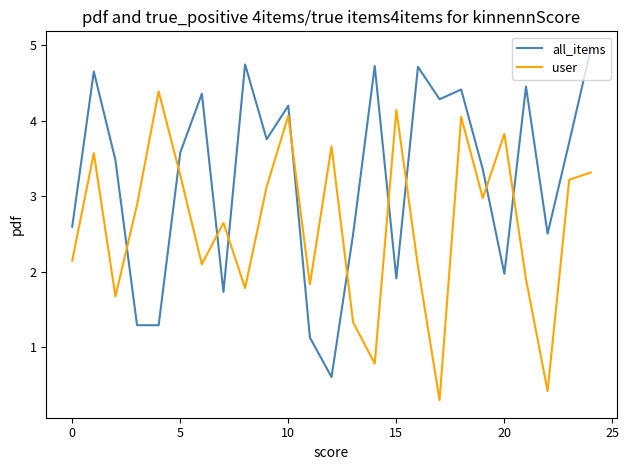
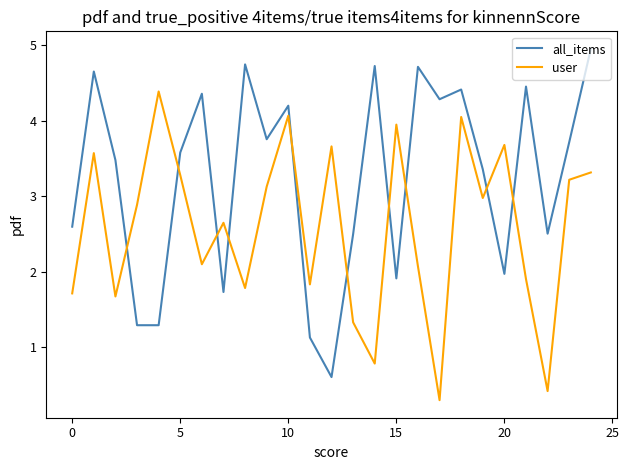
  {
    "all_items": {
      "0": 2.6,
      "5": 3.6,
      "10": 4.2,
      "15": 1.9,
      "20": 2.0
    },
    "user": {
-     "0": 2.1,
+     "0": 1.7,
      "5": 3.3,
      "10": 4.1,
-     "15": 4.1,
-     "20": 3.8
+     "15": 3.9,
+     "20": 3.7
    }
  }
